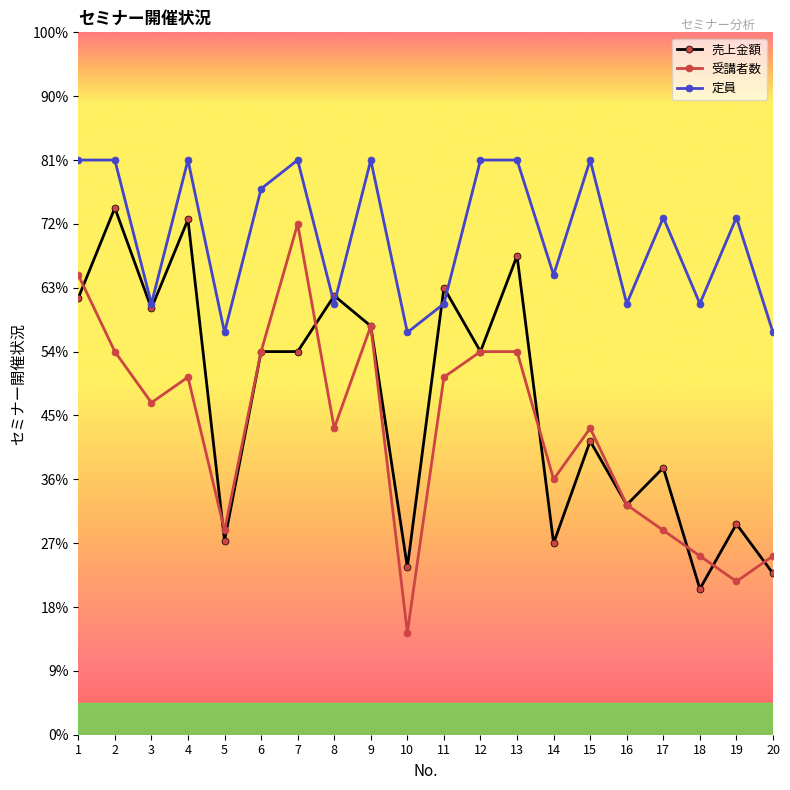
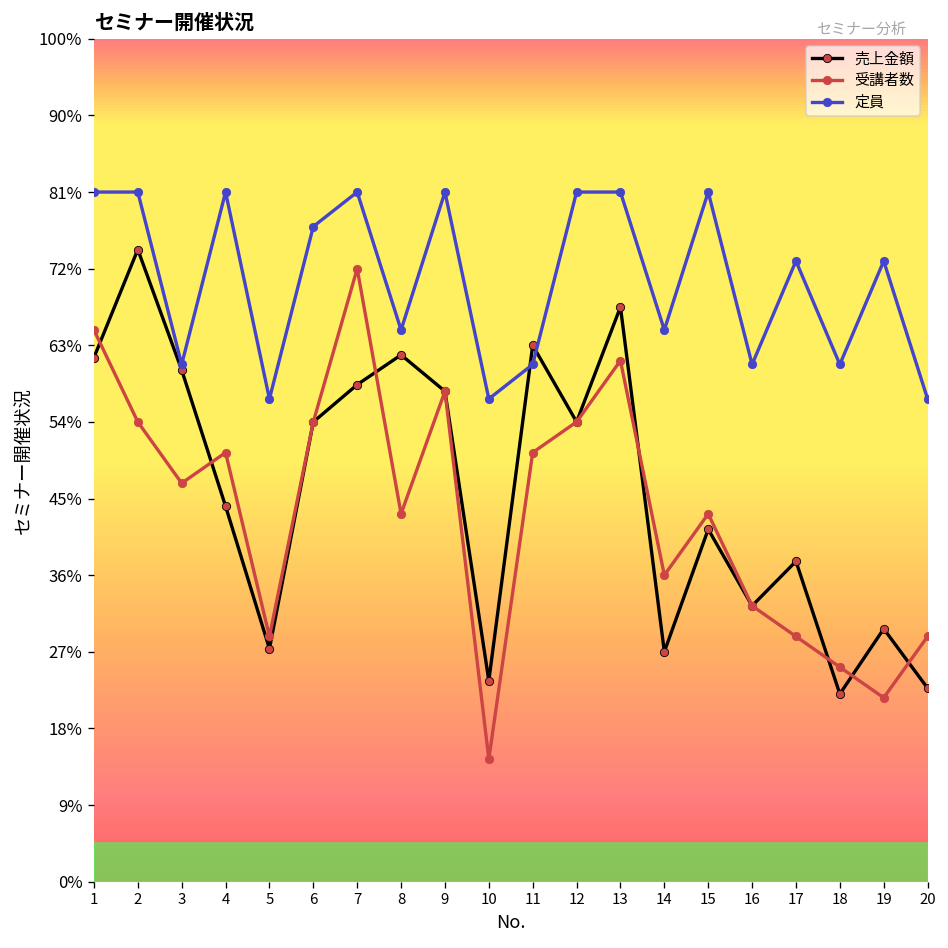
  {
    "売上金額": {
      "1": "62%",
      "2": "75%",
      "3": "61%",
-     "4": "73%",
+     "4": "45%",
      "5": "28%",
-     "7": "55%",
+     "7": "59%",
      "8": "63%",
      "10": "24%",
      "11": "64%",
      "13": "68%",
      "14": "27%",
      "15": "42%",
      "17": "38%",
-     "18": "21%",
+     "18": "22%",
      "19": "30%",
      "20": "23%"
    },
    "受講者数": {
      "1": "65%",
      "2": "55%",
      "3": "47%",
      "4": "51%",
      "5": "29%",
      "7": "73%",
      "8": "44%",
      "10": "15%",
      "11": "51%",
-     "13": "55%",
+     "13": "62%",
      "14": "36%",
      "15": "44%",
      "17": "29%",
      "18": "25%",
      "19": "22%",
-     "20": "25%"
+     "20": "29%"
    },
    "定員": {
      "1": "82%",
      "2": "82%",
      "3": "61%",
      "4": "82%",
      "5": "57%",
      "6": "78%",
      "7": "82%",
-     "8": "61%",
+     "8": "65%",
      "9": "82%",
      "10": "57%",
      "11": "61%",
      "12": "82%",
      "13": "82%",
      "14": "65%",
      "15": "82%",
      "16": "61%",
      "17": "74%",
      "18": "61%",
      "19": "74%",
      "20": "57%"
    }
  }
